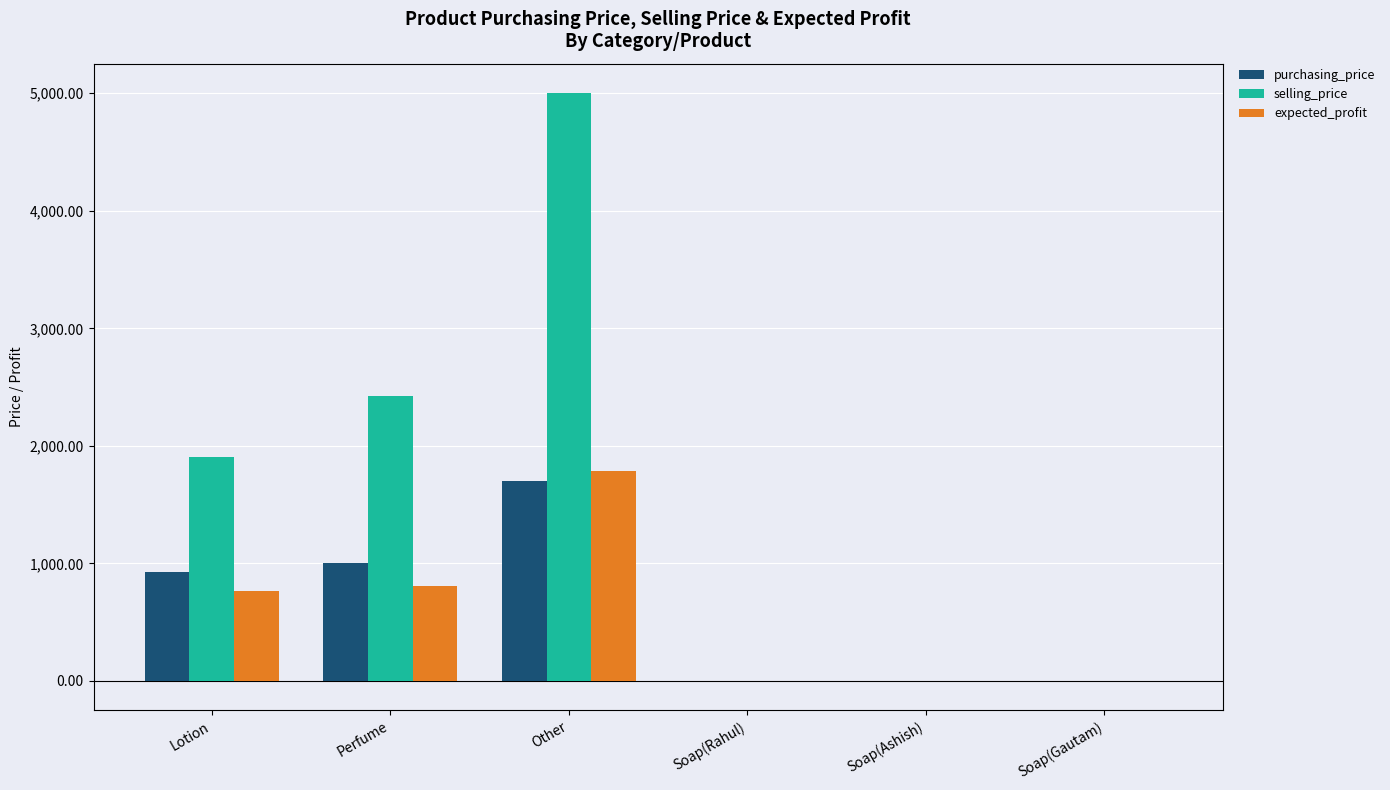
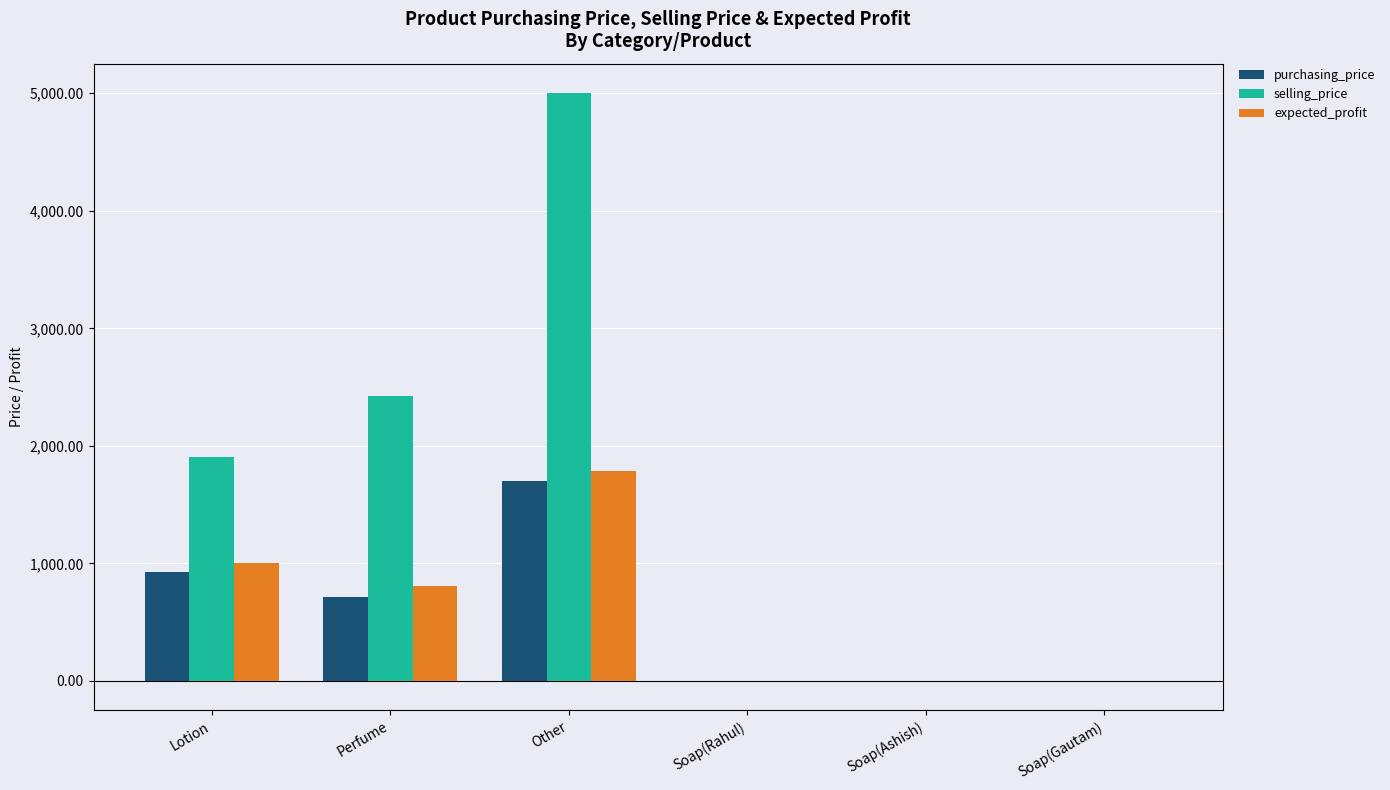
  {
    "purchasing_price": {
      "Lotion": "930",
-     "Perfume": "1,000",
+     "Perfume": "710",
      "Other": "1,700"
    },
    "selling_price": {
      "Lotion": "1,910",
      "Perfume": "2,430",
      "Other": "5,000"
    },
    "expected_profit": {
-     "Lotion": "770",
+     "Lotion": "1,000",
      "Perfume": "810",
      "Other": "1,790"
    }
  }
